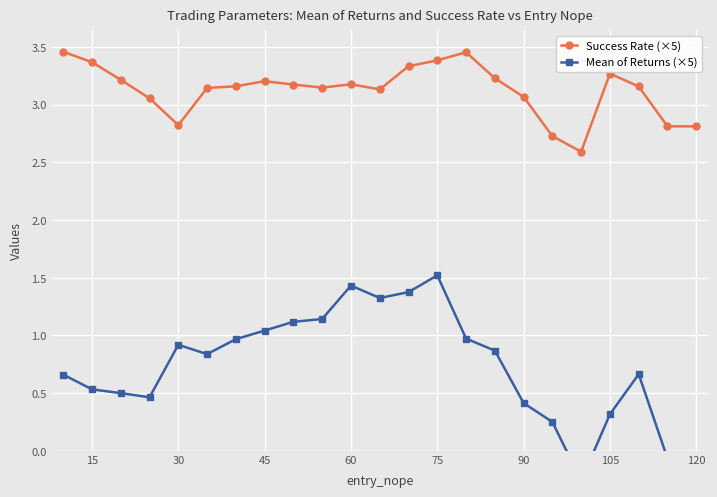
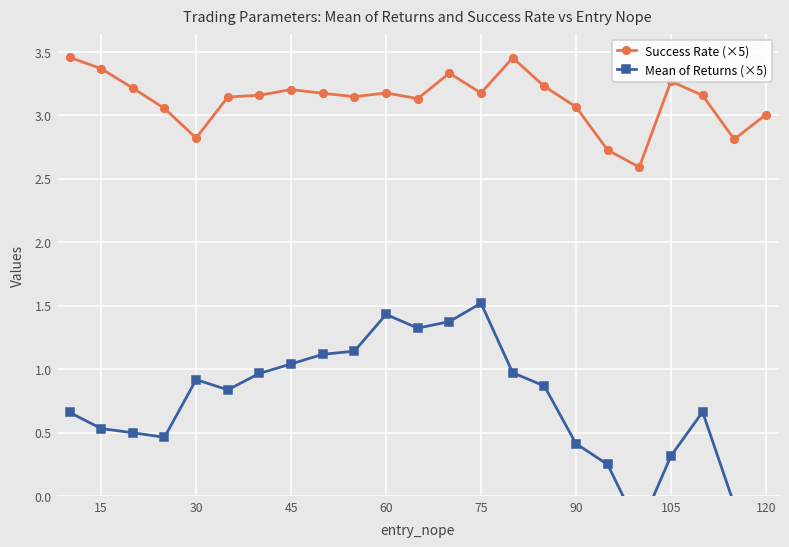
  {
    "Success Rate (×5)": {
      "15": 3.37,
      "30": 2.82,
      "45": 3.20,
      "60": 3.18,
-     "75": 3.38,
+     "75": 3.18,
      "90": 3.07,
      "105": 3.27,
-     "120": 2.81
+     "120": 3.01
    },
    "Mean of Returns (×5)": {
      "15": 0.53,
      "30": 0.92,
      "45": 1.04,
      "60": 1.43,
      "75": 1.52,
      "90": 0.41,
      "105": 0.32
    }
  }
